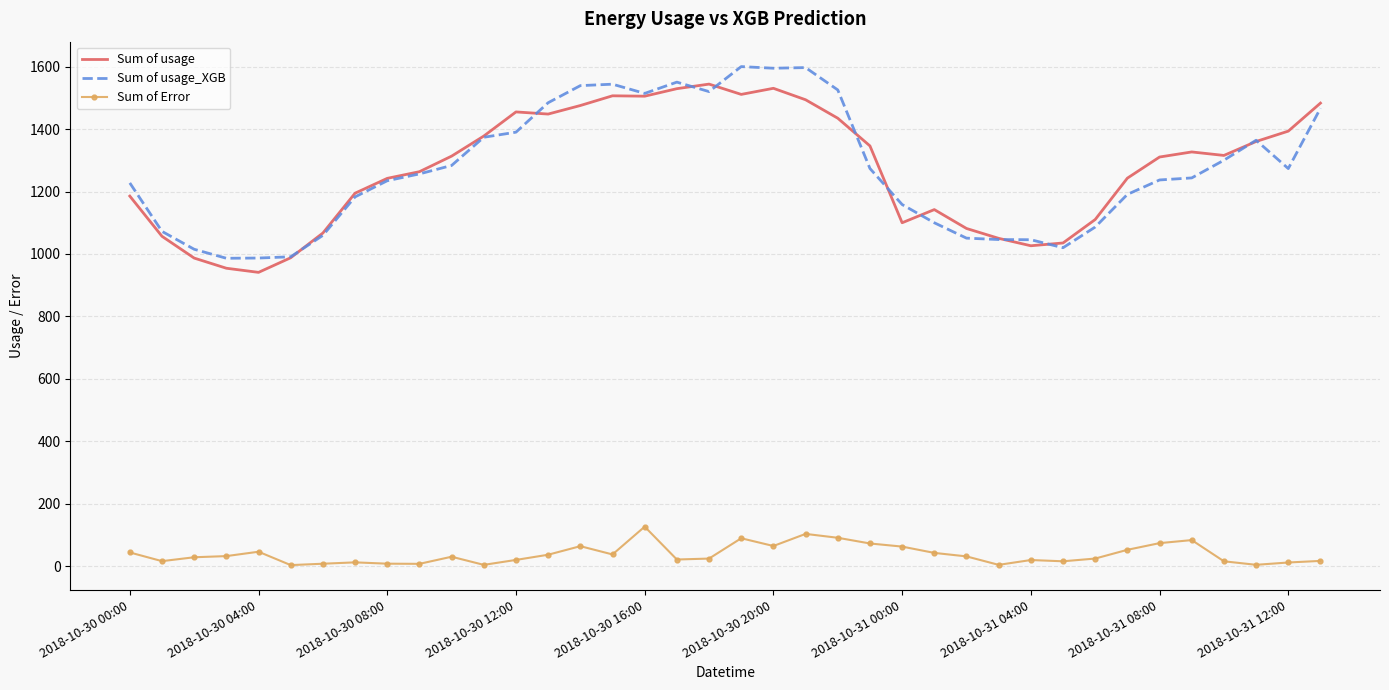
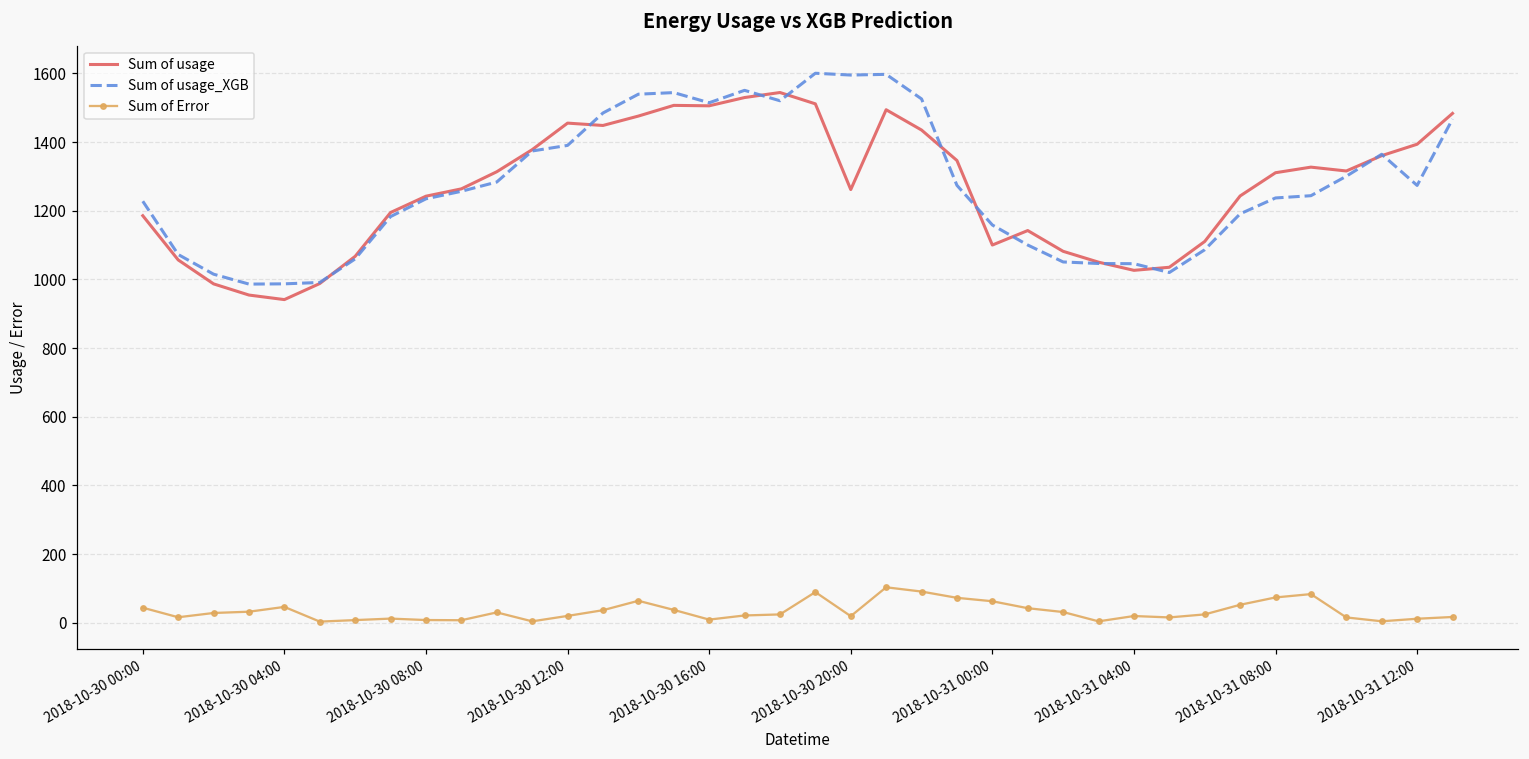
  {
    "Sum of usage": {
      "2018-10-30 00:00": 1190,
      "2018-10-30 04:00": 940,
      "2018-10-30 12:00": 1460,
      "2018-10-30 16:00": 1510,
-     "2018-10-30 20:00": 1530,
+     "2018-10-30 20:00": 1260,
      "2018-10-31 00:00": 1100,
      "2018-10-31 04:00": 1030,
      "2018-10-31 08:00": 1310,
      "2018-10-31 12:00": 1390
    },
    "Sum of usage_XGB": {
      "2018-10-30 00:00": 1230,
      "2018-10-30 04:00": 990,
      "2018-10-30 12:00": 1390,
      "2018-10-30 16:00": 1510,
      "2018-10-30 20:00": 1600,
      "2018-10-31 00:00": 1160,
      "2018-10-31 04:00": 1050,
      "2018-10-31 08:00": 1240,
      "2018-10-31 12:00": 1270
    },
    "Sum of Error": {
      "2018-10-30 00:00": 40,
      "2018-10-30 04:00": 50,
      "2018-10-30 08:00": 10,
      "2018-10-30 12:00": 20,
-     "2018-10-30 16:00": 130,
-     "2018-10-30 20:00": 60,
+     "2018-10-30 16:00": 10,
+     "2018-10-30 20:00": 20,
      "2018-10-31 00:00": 60,
      "2018-10-31 04:00": 20,
      "2018-10-31 08:00": 70,
      "2018-10-31 12:00": 10
    }
  }
